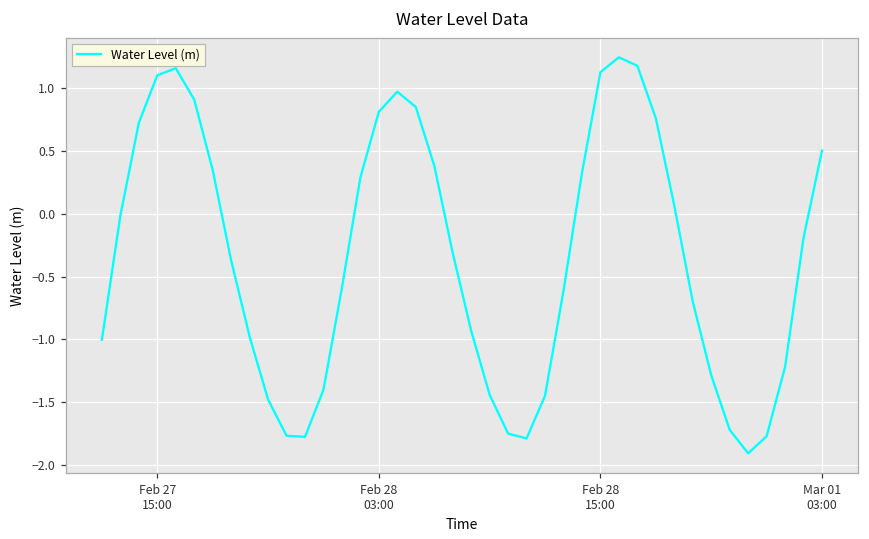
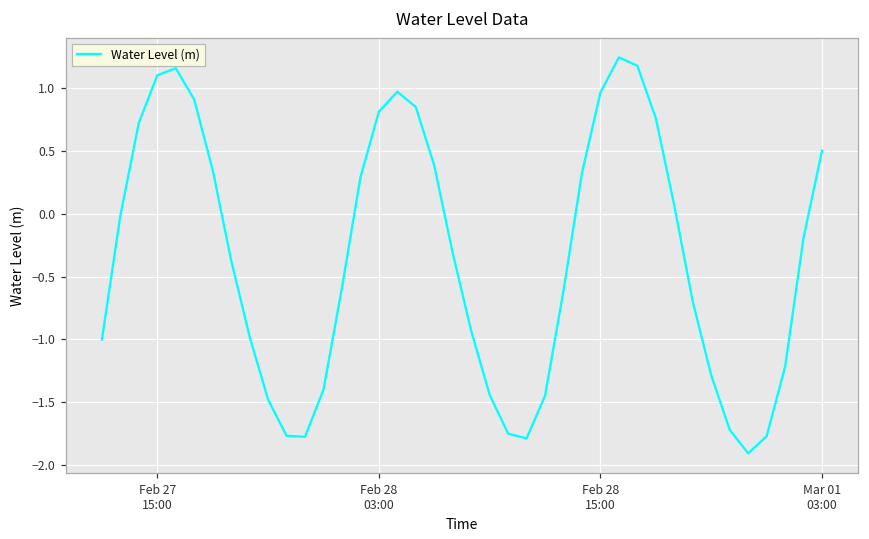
  {
    "Feb 27 15:00": 1.10,
    "Feb 28 03:00": 0.81,
-   "Feb 28 15:00": 1.13,
+   "Feb 28 15:00": 0.97,
    "Mar 01 03:00": 0.50
  }
